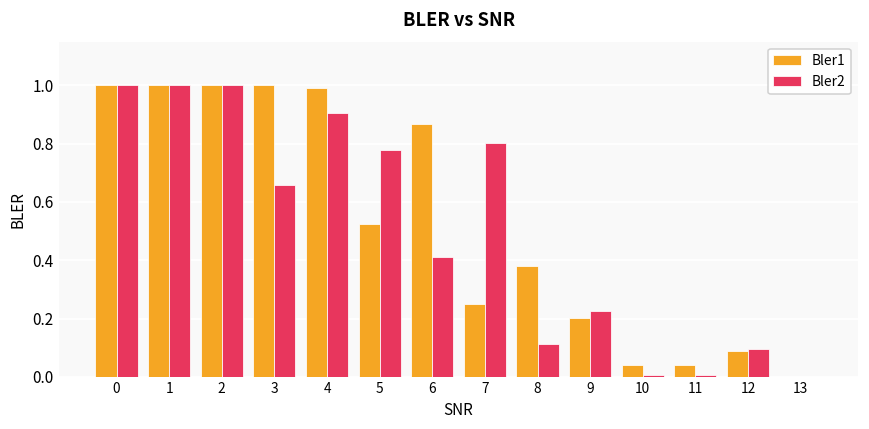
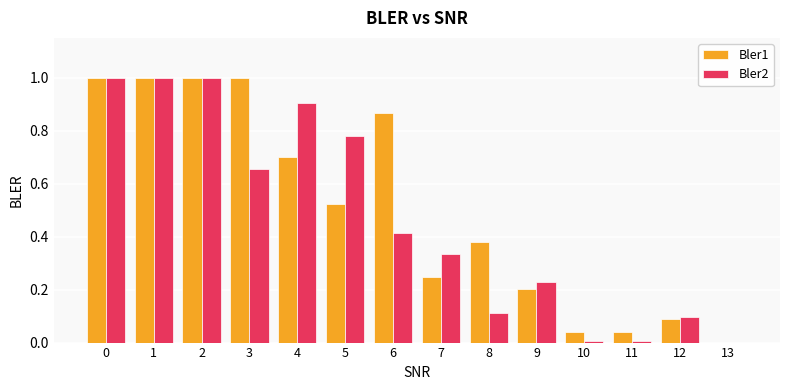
  {
    "Bler1": {
      "0": 1.00,
      "1": 1.00,
      "2": 1.00,
      "3": 1.00,
-     "4": 0.99,
+     "4": 0.70,
      "5": 0.52,
      "6": 0.87,
      "7": 0.25,
      "8": 0.38,
      "9": 0.20,
      "10": 0.04,
      "11": 0.04,
      "12": 0.09,
      "13": 0.00
    },
    "Bler2": {
      "0": 1.00,
      "1": 1.00,
      "2": 1.00,
      "3": 0.66,
      "4": 0.90,
      "5": 0.78,
      "6": 0.41,
-     "7": 0.80,
+     "7": 0.33,
      "8": 0.11,
      "9": 0.23,
      "12": 0.10,
      "13": 0.00
    }
  }
